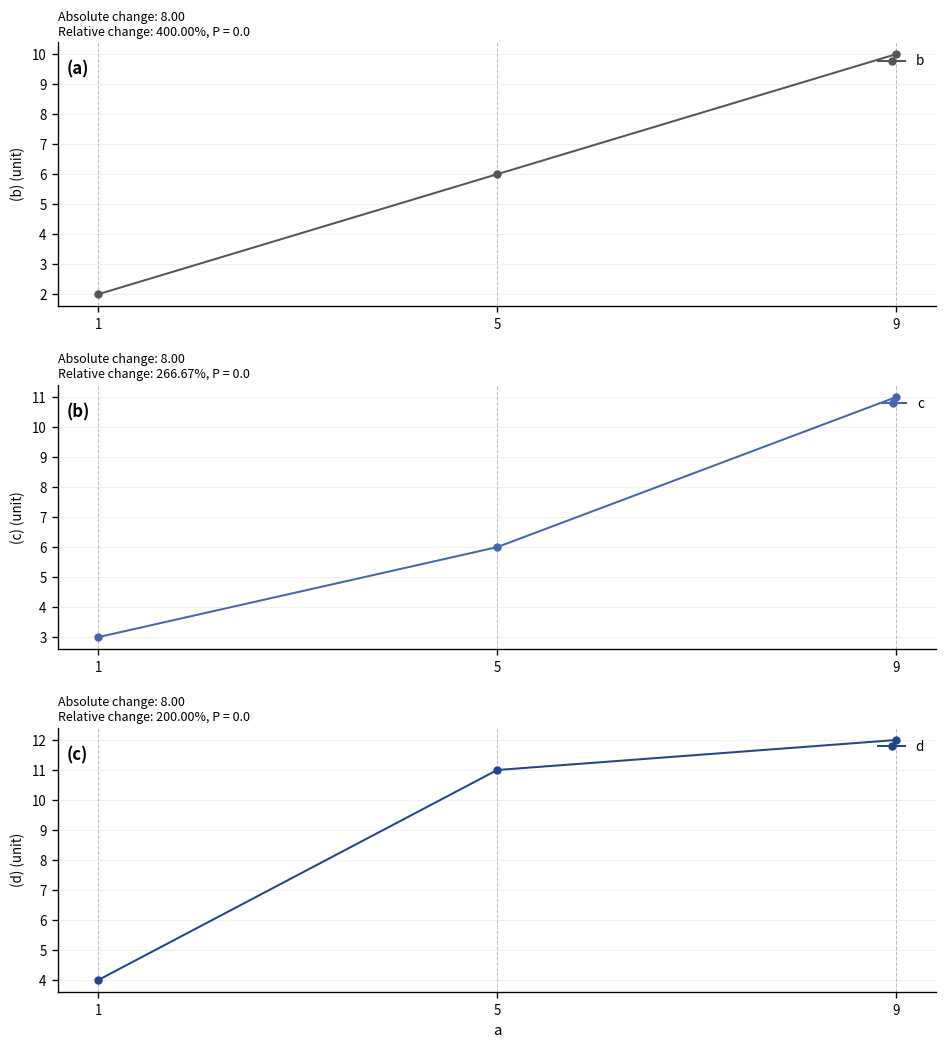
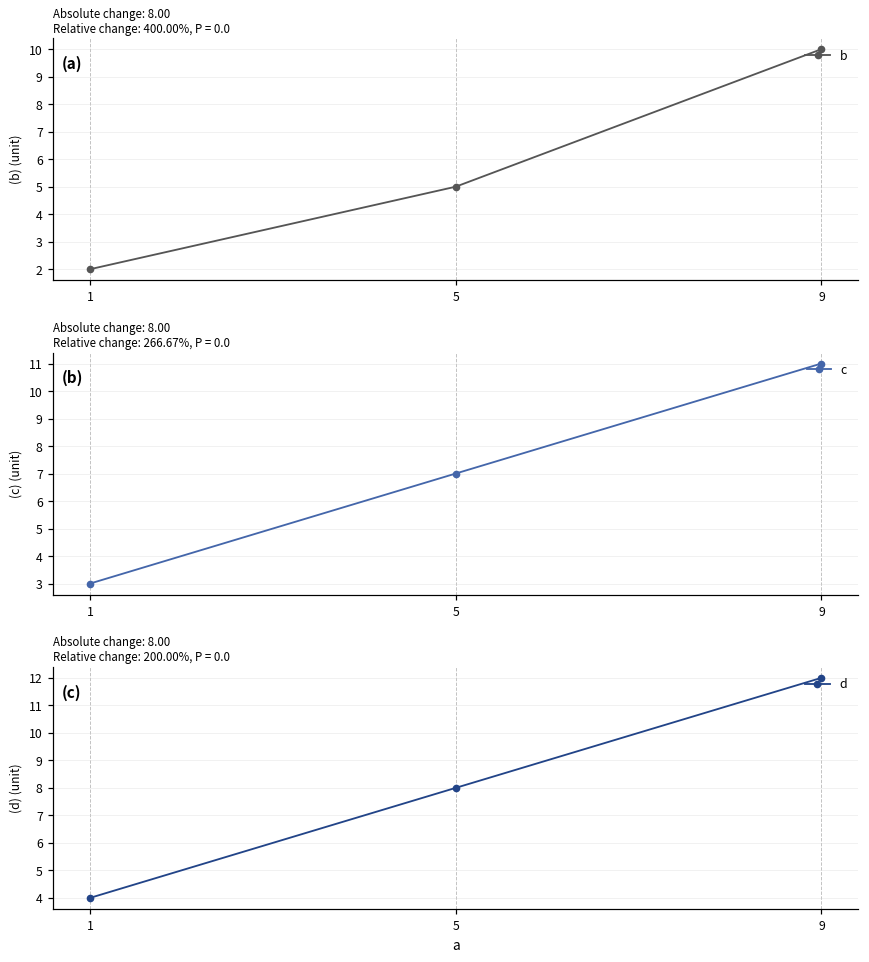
  {
    "Absolute change: 8.00 Relative change: 400.00%, P = 0.0": {
      "1": 2,
-     "5": 6,
+     "5": 5,
      "9": 10
    },
    "Absolute change: 8.00 Relative change: 266.67%, P = 0.0": {
      "1": 3,
-     "5": 6,
+     "5": 7,
      "9": 11
    },
    "Absolute change: 8.00 Relative change: 200.00%, P = 0.0": {
      "1": 4,
-     "5": 11,
+     "5": 8,
      "9": 12
    }
  }
